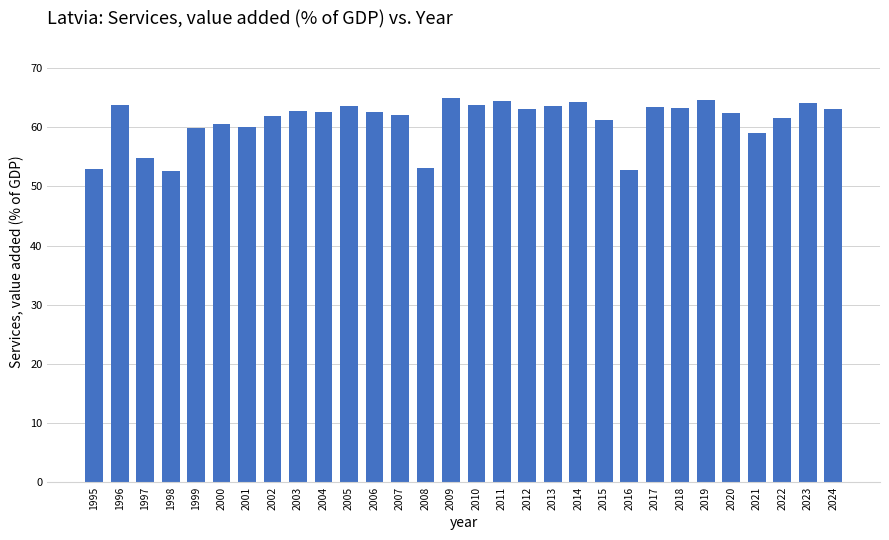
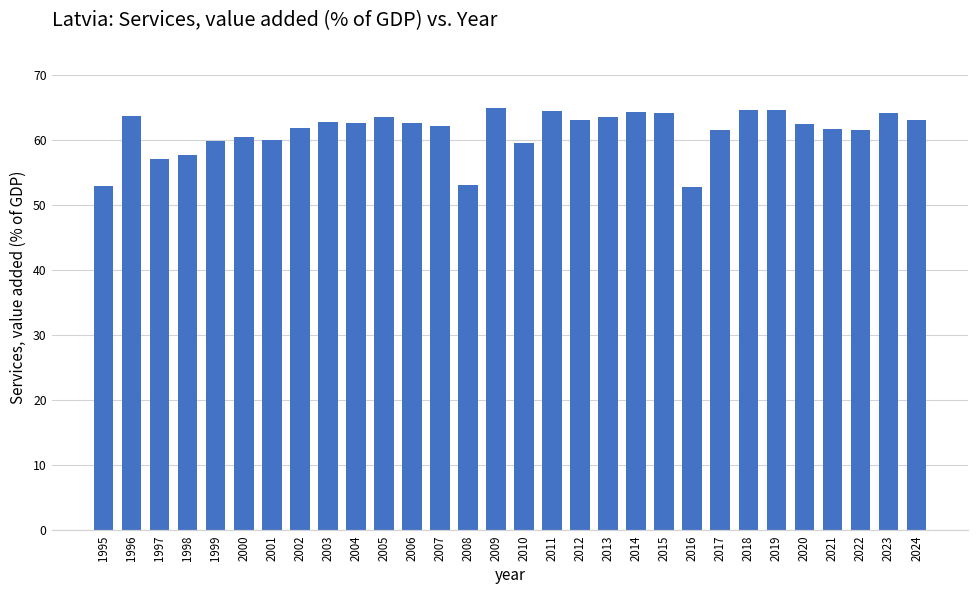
  {
    "1995": 53,
    "1996": 64,
-   "1997": 55,
-   "1998": 53,
+   "1997": 57,
+   "1998": 58,
    "1999": 60,
    "2000": 60,
    "2001": 60,
    "2002": 62,
    "2003": 63,
    "2004": 63,
    "2005": 64,
    "2006": 63,
    "2007": 62,
    "2008": 53,
    "2009": 65,
-   "2010": 64,
+   "2010": 60,
    "2011": 64,
    "2012": 63,
    "2013": 64,
    "2014": 64,
-   "2015": 61,
+   "2015": 64,
    "2016": 53,
-   "2017": 63,
-   "2018": 63,
+   "2017": 62,
+   "2018": 65,
    "2019": 65,
    "2020": 62,
-   "2021": 59,
+   "2021": 62,
    "2022": 62,
    "2023": 64,
    "2024": 63
  }
